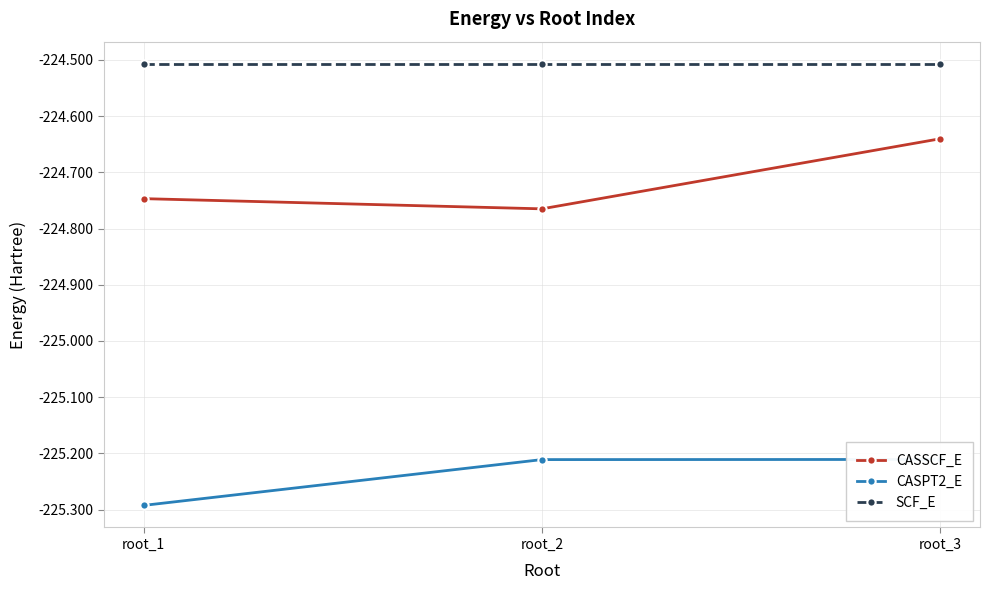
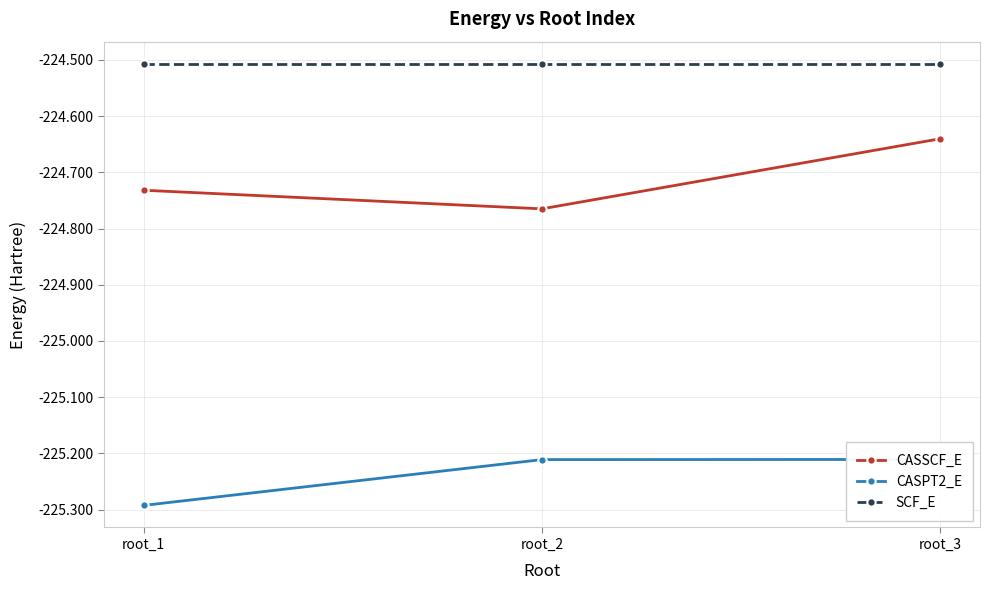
  {
    "CASSCF_E": {
-     "root_1": -224.75,
+     "root_1": -224.73,
      "root_2": -224.76,
      "root_3": -224.64
    },
    "CASPT2_E": {
      "root_1": -225.29,
      "root_2": -225.21
    },
    "SCF_E": {
      "root_1": -224.51,
      "root_2": -224.51,
      "root_3": -224.51
    }
  }
